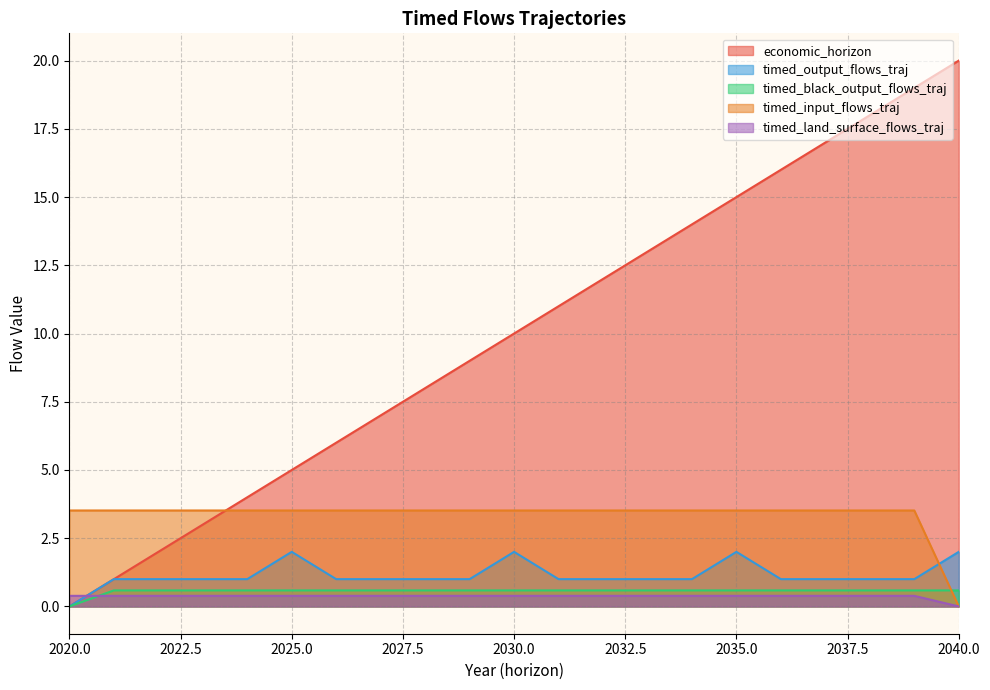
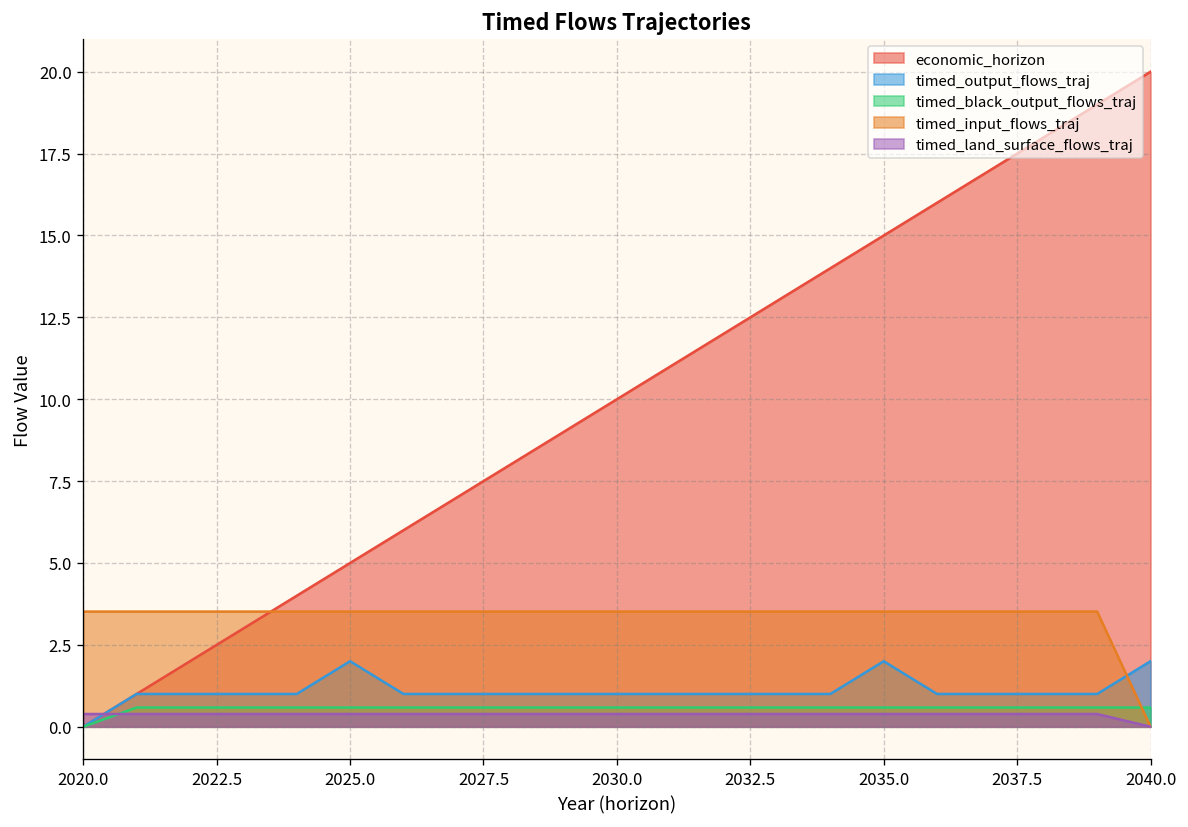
  {
    "timed_output_flows_traj": {
      "2025.0": 2,
-     "2030.0": 2,
+     "2030.0": 1,
      "2035.0": 2,
      "2040.0": 2
    },
    "timed_black_output_flows_traj": {
      "2025.0": 0.6,
      "2030.0": 0.6,
      "2035.0": 0.6,
      "2040.0": 0.6
    },
    "timed_land_surface_flows_traj": {
      "2020.0": 0.4,
      "2025.0": 0.4,
      "2030.0": 0.4,
      "2035.0": 0.4
    }
  }
